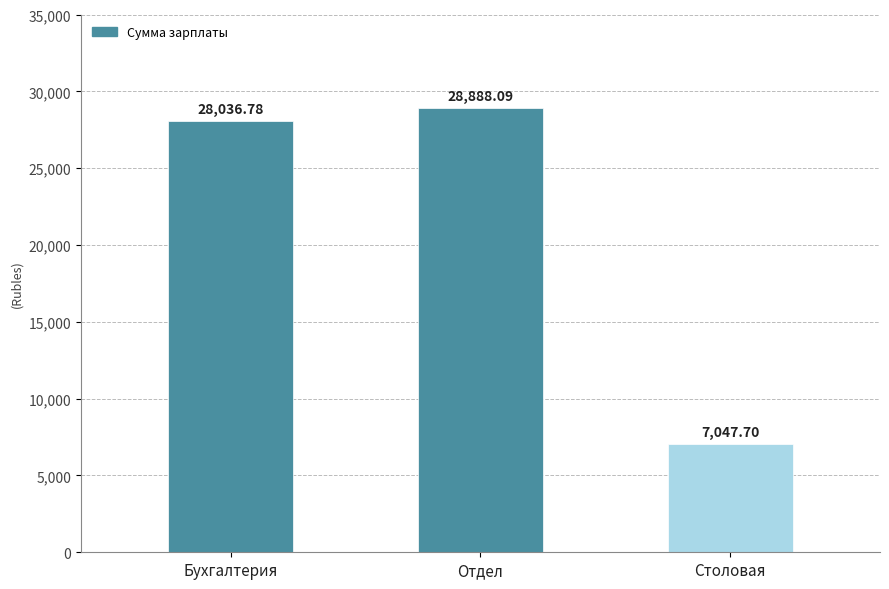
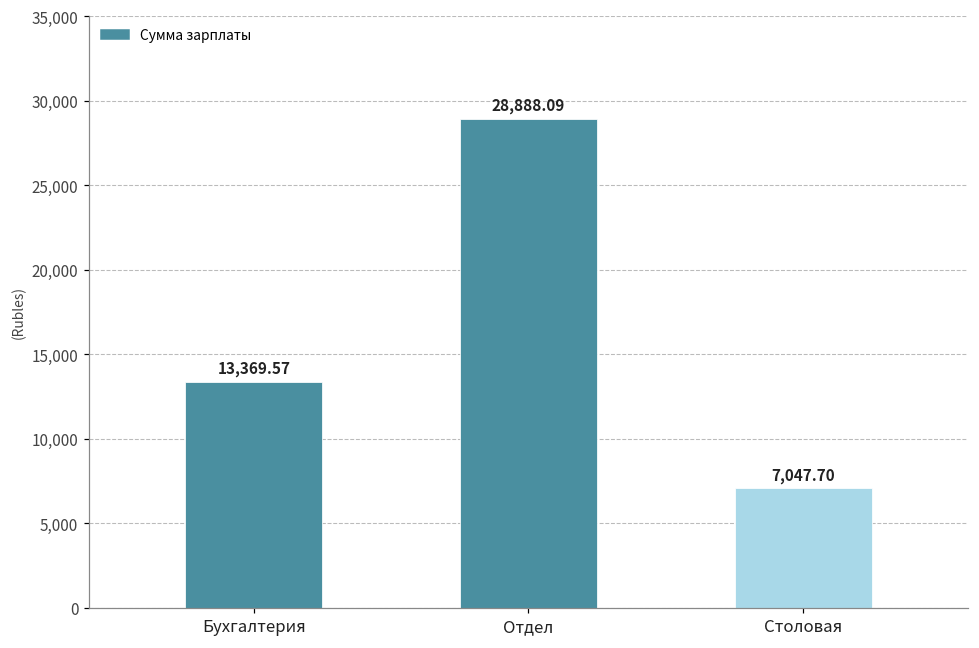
  {
-   "Бухгалтерия": "28,036.78",
+   "Бухгалтерия": "13,369.57",
    "Отдел": "28,888.09",
    "Столовая": "7,047.70"
  }
